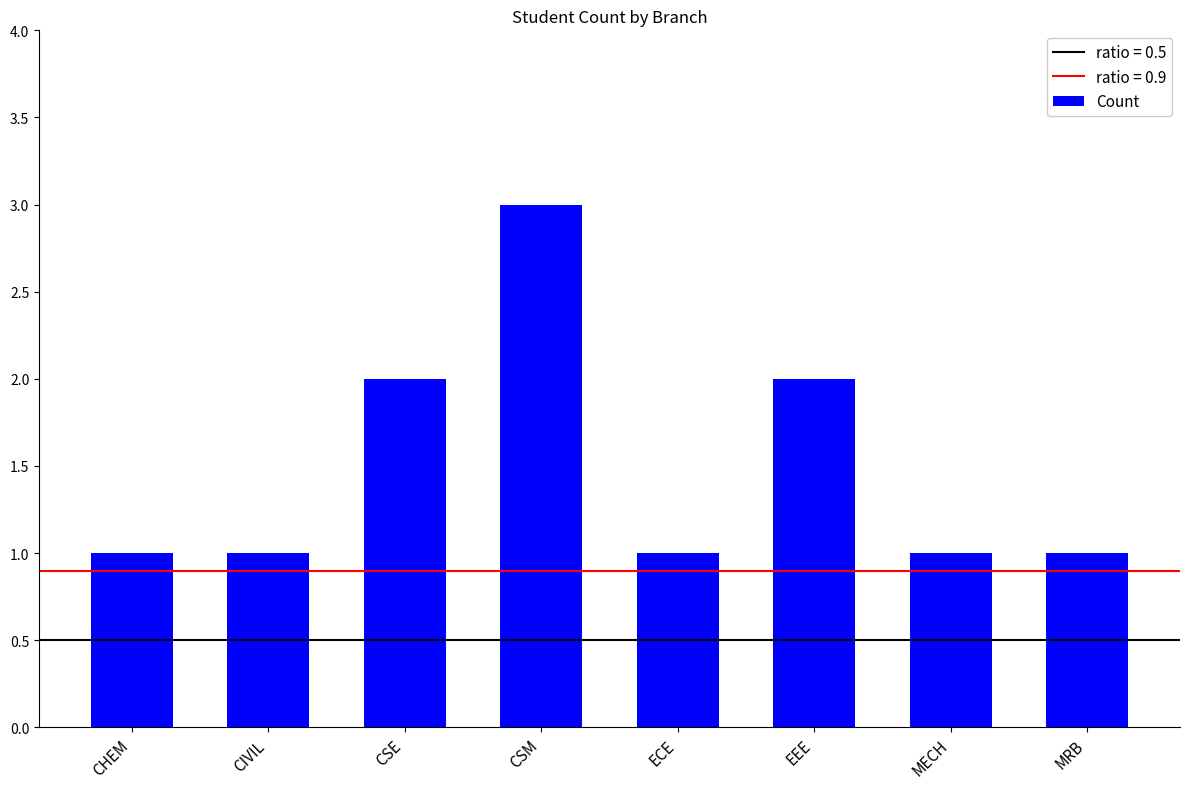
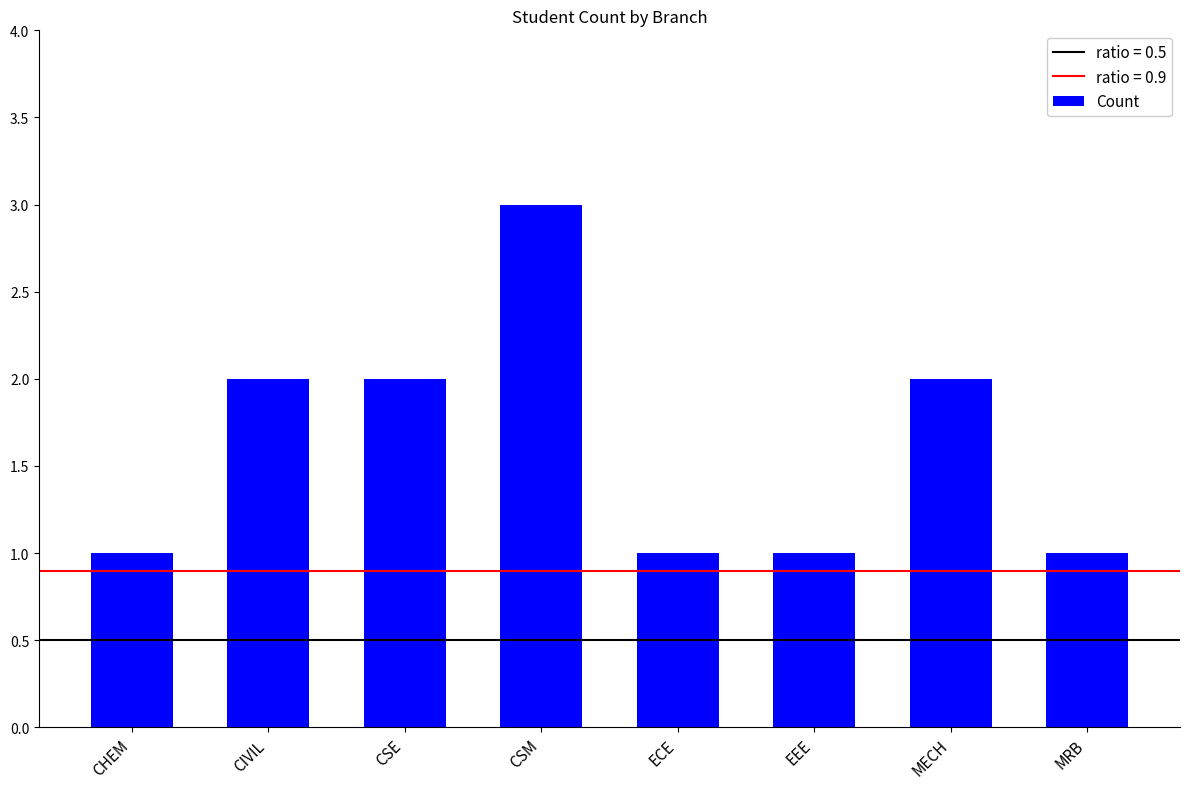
  {
    "CHEM": 1,
-   "CIVIL": 1,
+   "CIVIL": 2,
    "CSE": 2,
    "CSM": 3,
    "ECE": 1,
-   "EEE": 2,
-   "MECH": 1,
+   "EEE": 1,
+   "MECH": 2,
    "MRB": 1
  }
